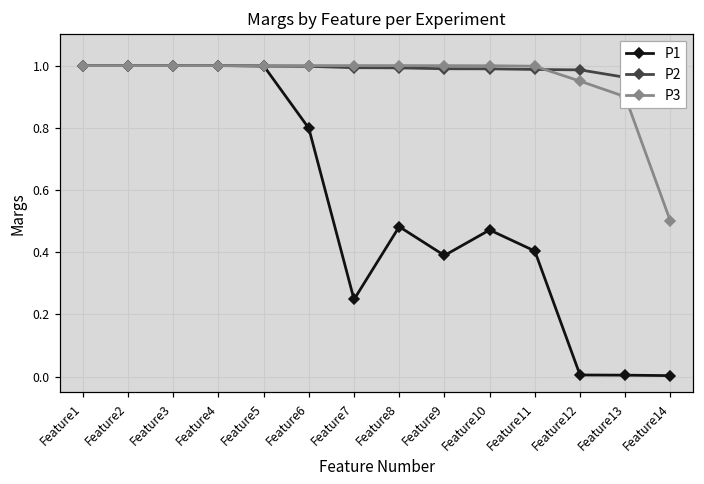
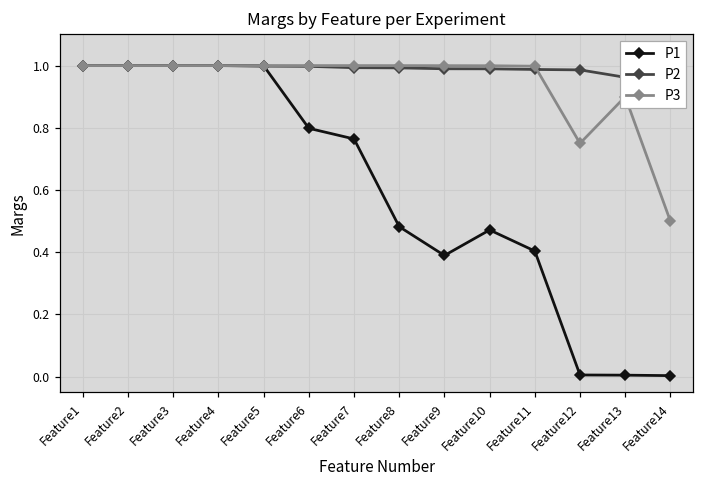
  {
    "P1": {
      "Feature6": 0.80,
-     "Feature7": 0.25,
+     "Feature7": 0.76,
      "Feature8": 0.48,
      "Feature9": 0.39,
      "Feature10": 0.47,
      "Feature11": 0.40,
      "Feature12": 0.01,
      "Feature13": 0.01,
      "Feature14": 0.00
    },
    "P2": {
      "Feature9": 0.99,
      "Feature10": 0.99,
      "Feature11": 0.99,
      "Feature12": 0.99
    },
    "P3": {
      "Feature9": 1.00,
      "Feature10": 1.00,
      "Feature11": 1.00,
-     "Feature12": 0.95,
+     "Feature12": 0.75,
      "Feature14": 0.50
    }
  }
